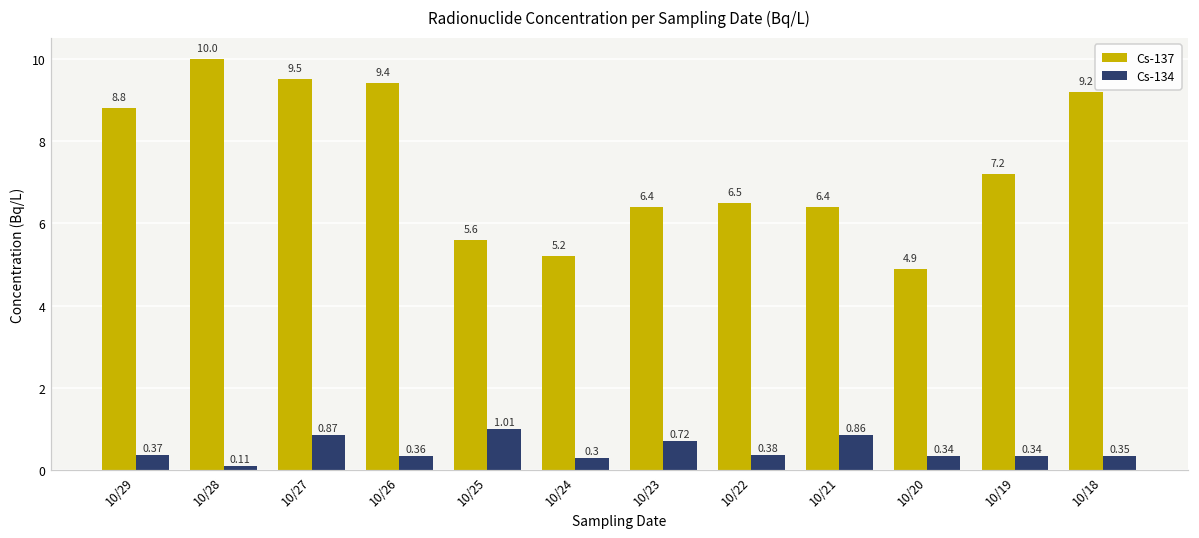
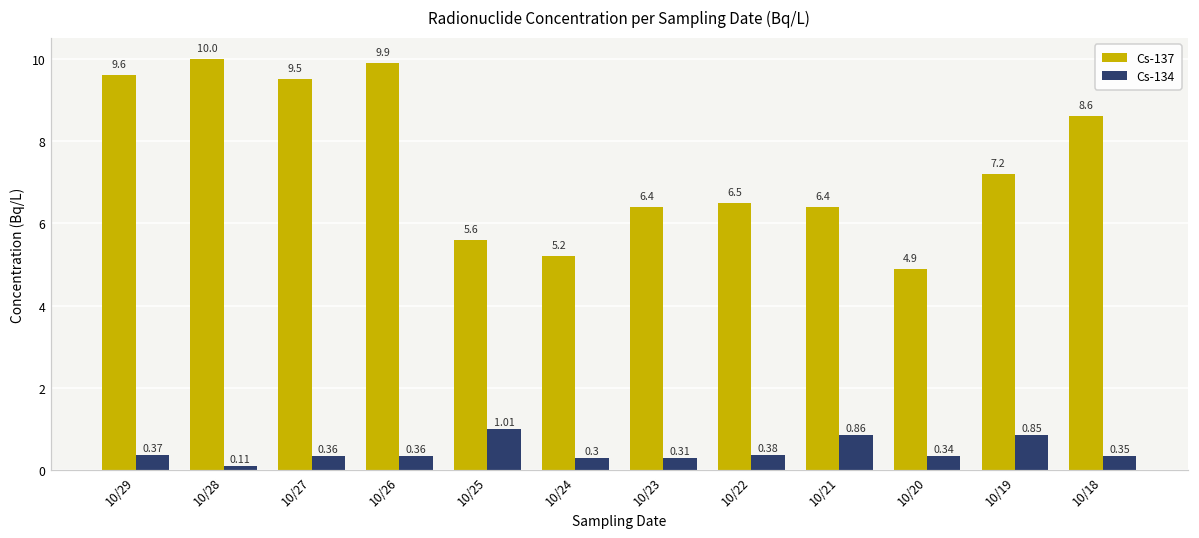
  {
    "Cs-137": {
-     "10/29": 8.8,
+     "10/29": 9.6,
      "10/28": 10.0,
      "10/27": 9.5,
-     "10/26": 9.4,
+     "10/26": 9.9,
      "10/25": 5.6,
      "10/24": 5.2,
      "10/23": 6.4,
      "10/22": 6.5,
      "10/21": 6.4,
      "10/20": 4.9,
      "10/19": 7.2,
-     "10/18": 9.2
+     "10/18": 8.6
    },
    "Cs-134": {
      "10/29": 0.37,
      "10/28": 0.11,
-     "10/27": 0.87,
+     "10/27": 0.36,
      "10/26": 0.36,
      "10/25": 1.01,
      "10/24": 0.3,
-     "10/23": 0.72,
+     "10/23": 0.31,
      "10/22": 0.38,
      "10/21": 0.86,
      "10/20": 0.34,
-     "10/19": 0.34,
+     "10/19": 0.85,
      "10/18": 0.35
    }
  }
